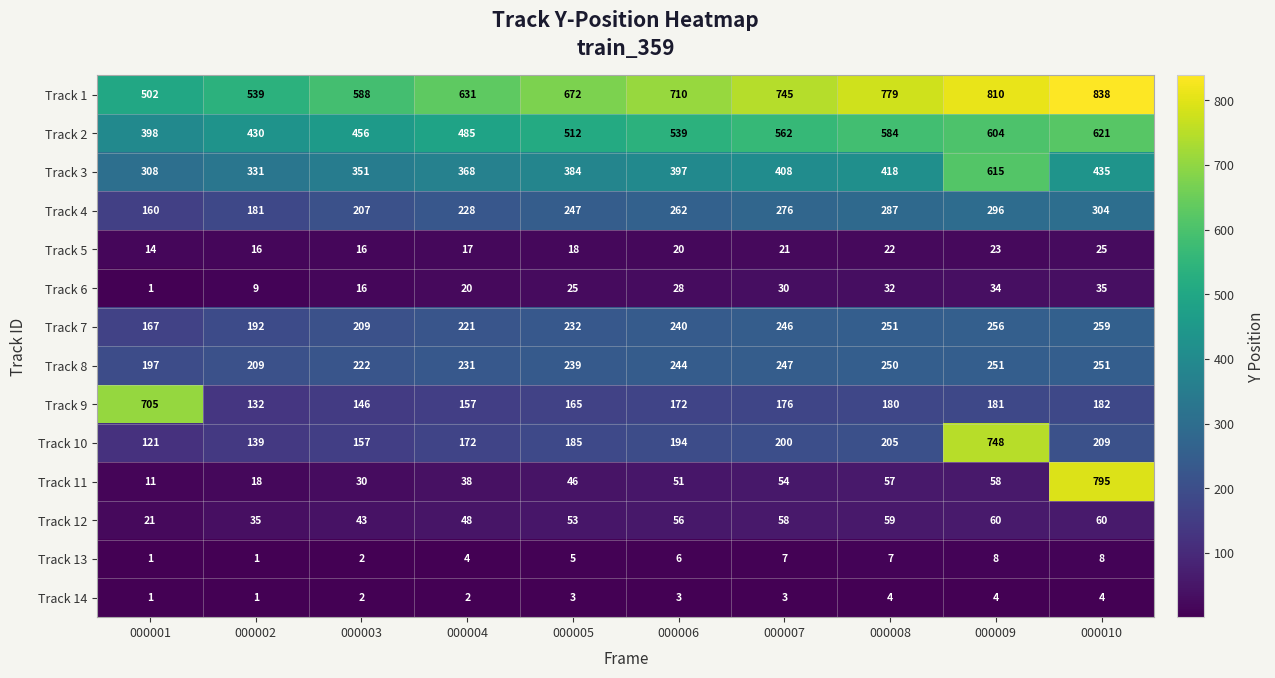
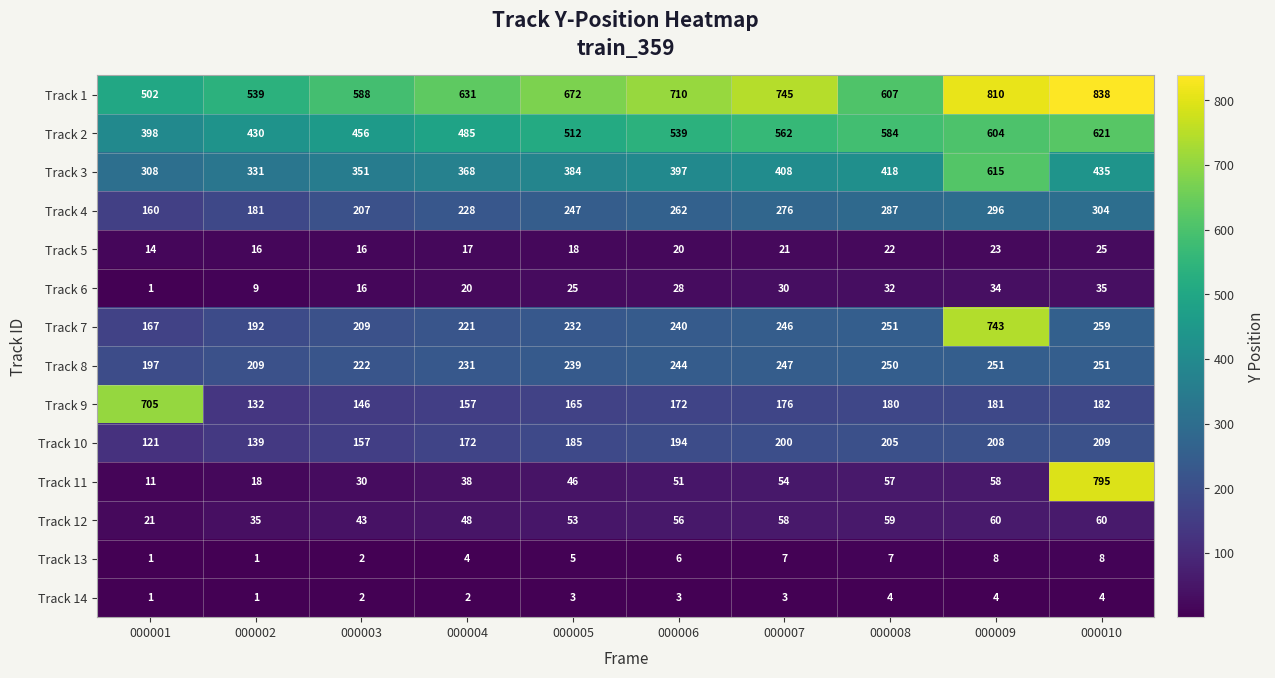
  {
    "Track 1": {
      "000001": 502,
      "000002": 539,
      "000003": 588,
      "000004": 631,
      "000005": 672,
      "000006": 710,
      "000007": 745,
-     "000008": 779,
+     "000008": 607,
      "000009": 810,
      "000010": 838
    },
    "Track 2": {
      "000001": 398,
      "000002": 430,
      "000003": 456,
      "000004": 485,
      "000005": 512,
      "000006": 539,
      "000007": 562,
      "000008": 584,
      "000009": 604,
      "000010": 621
    },
    "Track 3": {
      "000001": 308,
      "000002": 331,
      "000003": 351,
      "000004": 368,
      "000005": 384,
      "000006": 397,
      "000007": 408,
      "000008": 418,
      "000009": 615,
      "000010": 435
    },
    "Track 4": {
      "000001": 160,
      "000002": 181,
      "000003": 207,
      "000004": 228,
      "000005": 247,
      "000006": 262,
      "000007": 276,
      "000008": 287,
      "000009": 296,
      "000010": 304
    },
    "Track 5": {
      "000001": 14,
      "000002": 16,
      "000003": 16,
      "000004": 17,
      "000005": 18,
      "000006": 20,
      "000007": 21,
      "000008": 22,
      "000009": 23,
      "000010": 25
    },
    "Track 6": {
      "000001": 1,
      "000002": 9,
      "000003": 16,
      "000004": 20,
      "000005": 25,
      "000006": 28,
      "000007": 30,
      "000008": 32,
      "000009": 34,
      "000010": 35
    },
    "Track 7": {
      "000001": 167,
      "000002": 192,
      "000003": 209,
      "000004": 221,
      "000005": 232,
      "000006": 240,
      "000007": 246,
      "000008": 251,
-     "000009": 256,
+     "000009": 743,
      "000010": 259
    },
    "Track 8": {
      "000001": 197,
      "000002": 209,
      "000003": 222,
      "000004": 231,
      "000005": 239,
      "000006": 244,
      "000007": 247,
      "000008": 250,
      "000009": 251,
      "000010": 251
    },
    "Track 9": {
      "000001": 705,
      "000002": 132,
      "000003": 146,
      "000004": 157,
      "000005": 165,
      "000006": 172,
      "000007": 176,
      "000008": 180,
      "000009": 181,
      "000010": 182
    },
    "Track 10": {
      "000001": 121,
      "000002": 139,
      "000003": 157,
      "000004": 172,
      "000005": 185,
      "000006": 194,
      "000007": 200,
      "000008": 205,
-     "000009": 748,
+     "000009": 208,
      "000010": 209
    },
    "Track 11": {
      "000001": 11,
      "000002": 18,
      "000003": 30,
      "000004": 38,
      "000005": 46,
      "000006": 51,
      "000007": 54,
      "000008": 57,
      "000009": 58,
      "000010": 795
    },
    "Track 12": {
      "000001": 21,
      "000002": 35,
      "000003": 43,
      "000004": 48,
      "000005": 53,
      "000006": 56,
      "000007": 58,
      "000008": 59,
      "000009": 60,
      "000010": 60
    },
    "Track 13": {
      "000001": 1,
      "000002": 1,
      "000003": 2,
      "000004": 4,
      "000005": 5,
      "000006": 6,
      "000007": 7,
      "000008": 7,
      "000009": 8,
      "000010": 8
    },
    "Track 14": {
      "000001": 1,
      "000002": 1,
      "000003": 2,
      "000004": 2,
      "000005": 3,
      "000006": 3,
      "000007": 3,
      "000008": 4,
      "000009": 4,
      "000010": 4
    }
  }
